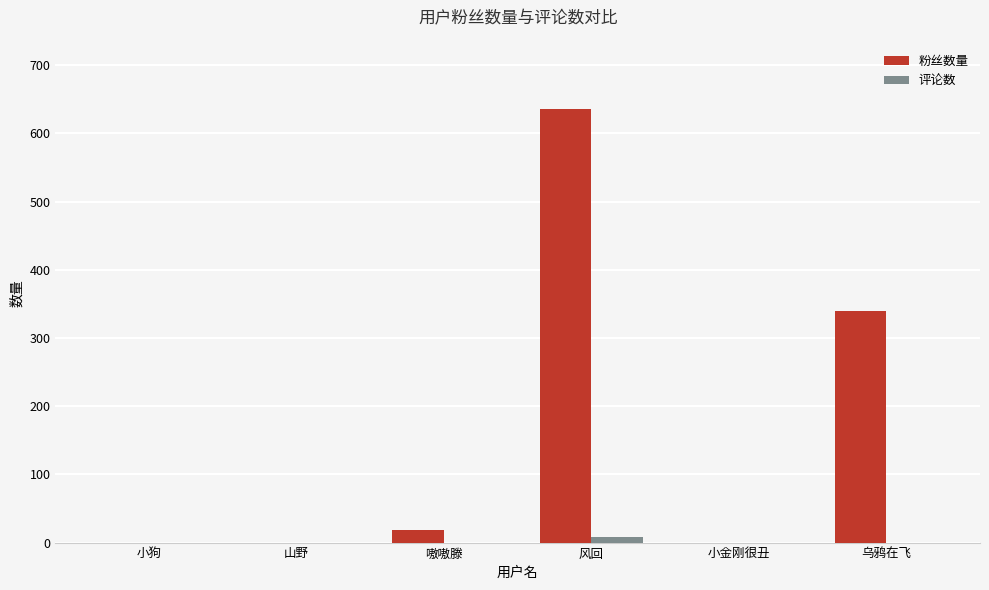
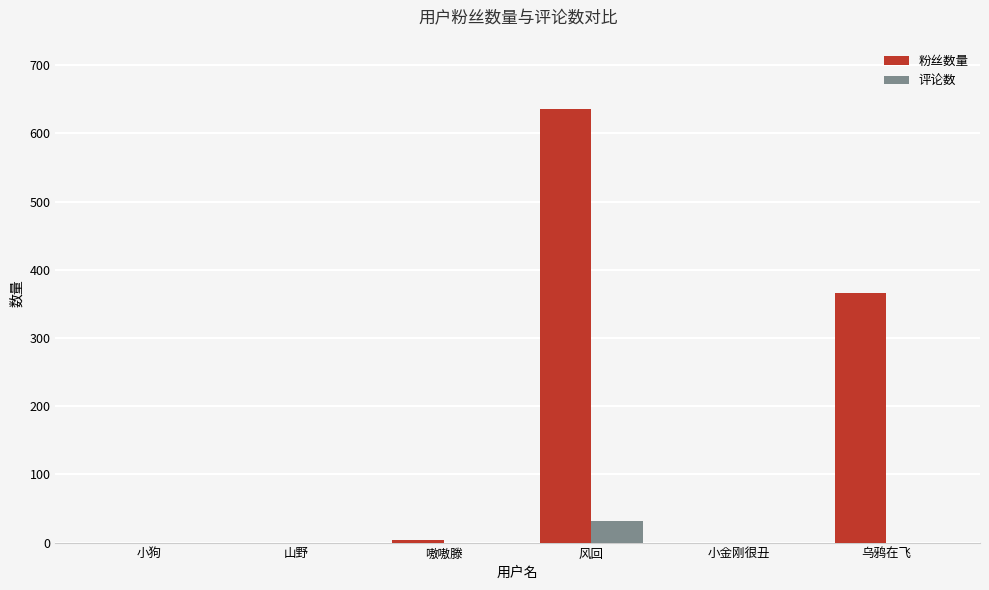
  {
    "粉丝数量": {
      "小狗": 0,
      "山野": 0,
-     "嗷嗷滕": 20,
+     "嗷嗷滕": 0,
      "风回": 640,
      "小金刚很丑": 0,
-     "乌鸦在飞": 340
+     "乌鸦在飞": 370
    },
    "评论数": {
      "小狗": 0,
      "山野": 0,
      "嗷嗷滕": 0,
-     "风回": 10,
+     "风回": 30,
      "小金刚很丑": 0,
      "乌鸦在飞": 0
    }
  }
